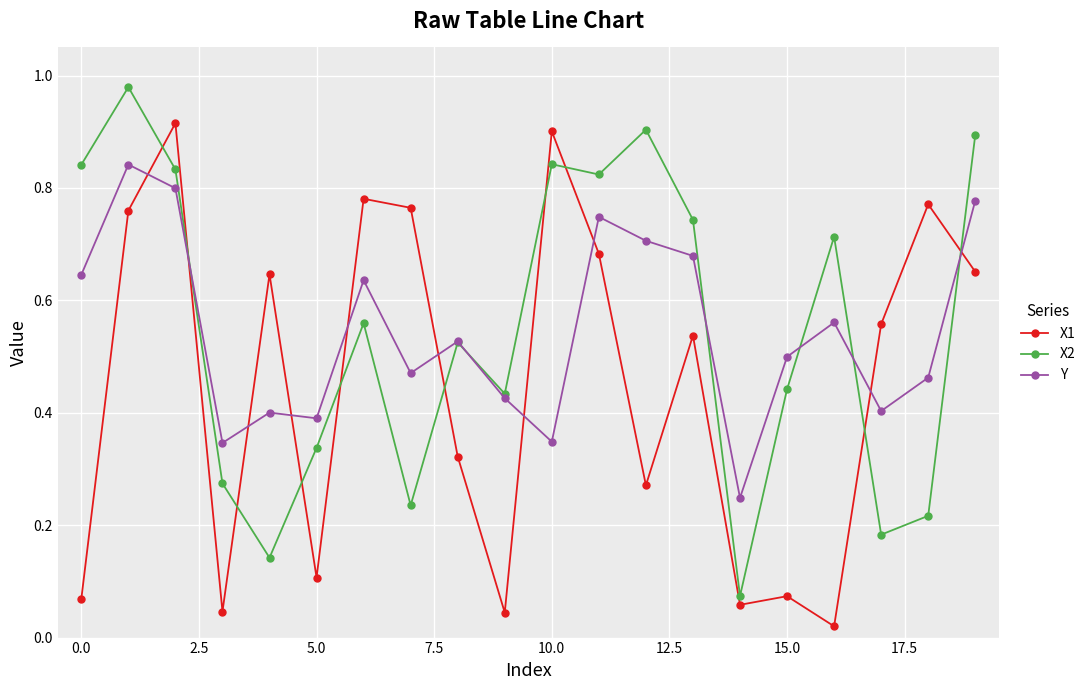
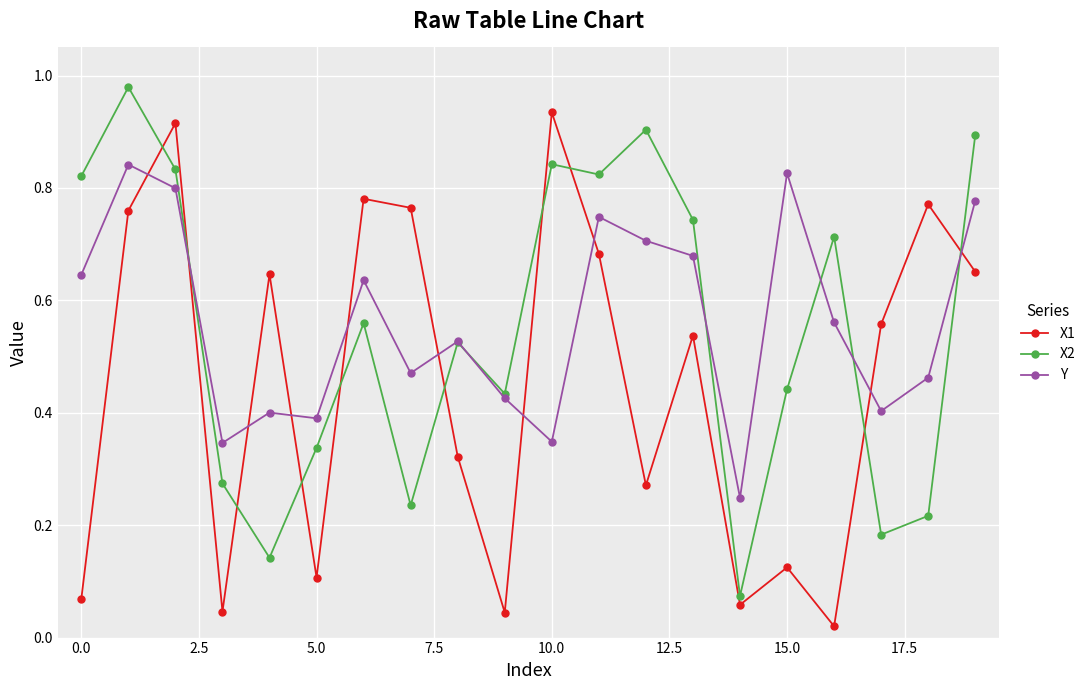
  {
    "X1": {
      "0.0": 0.07,
      "5.0": 0.11,
-     "10.0": 0.90,
-     "15.0": 0.07
+     "10.0": 0.93,
+     "15.0": 0.12
    },
    "X2": {
-     "0.0": 0.84,
+     "0.0": 0.82,
      "5.0": 0.34,
      "10.0": 0.84,
      "15.0": 0.44
    },
    "Y": {
      "0.0": 0.65,
      "5.0": 0.39,
      "10.0": 0.35,
-     "15.0": 0.50
+     "15.0": 0.83
    }
  }
